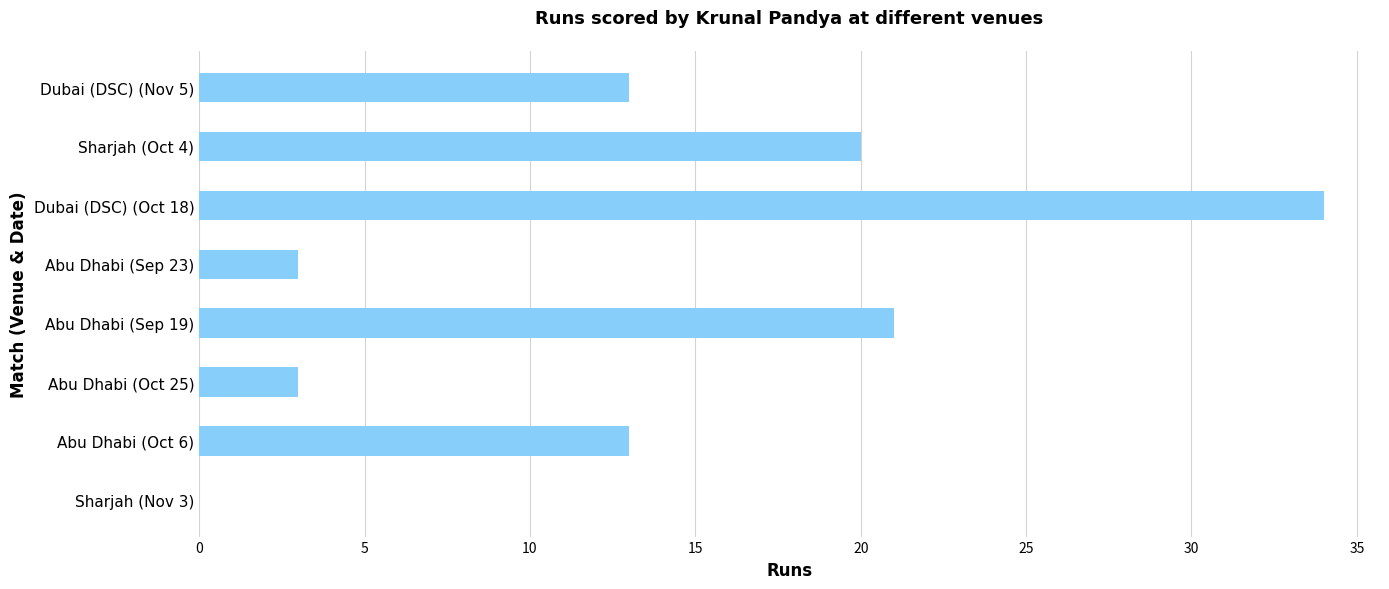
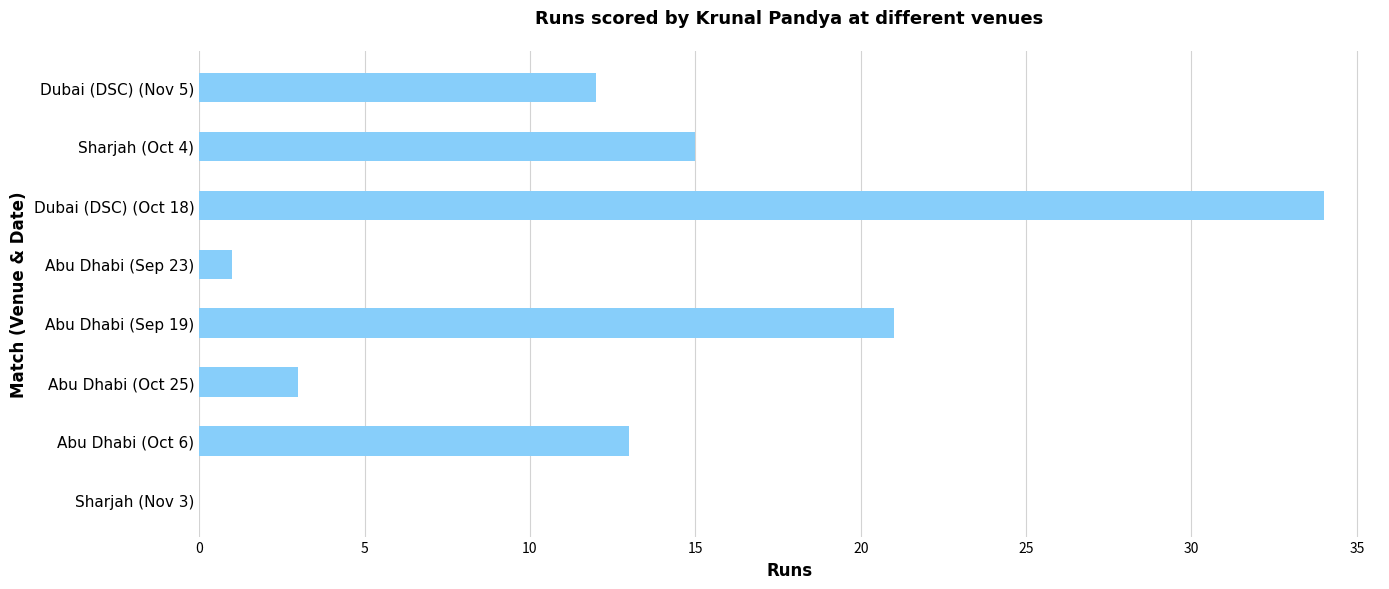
  {
-   "Dubai (DSC) (Nov 5)": 13,
-   "Sharjah (Oct 4)": 20,
+   "Dubai (DSC) (Nov 5)": 12,
+   "Sharjah (Oct 4)": 15,
    "Dubai (DSC) (Oct 18)": 34,
-   "Abu Dhabi (Sep 23)": 3,
+   "Abu Dhabi (Sep 23)": 1,
    "Abu Dhabi (Sep 19)": 21,
    "Abu Dhabi (Oct 25)": 3,
    "Abu Dhabi (Oct 6)": 13,
    "Sharjah (Nov 3)": 0
  }
